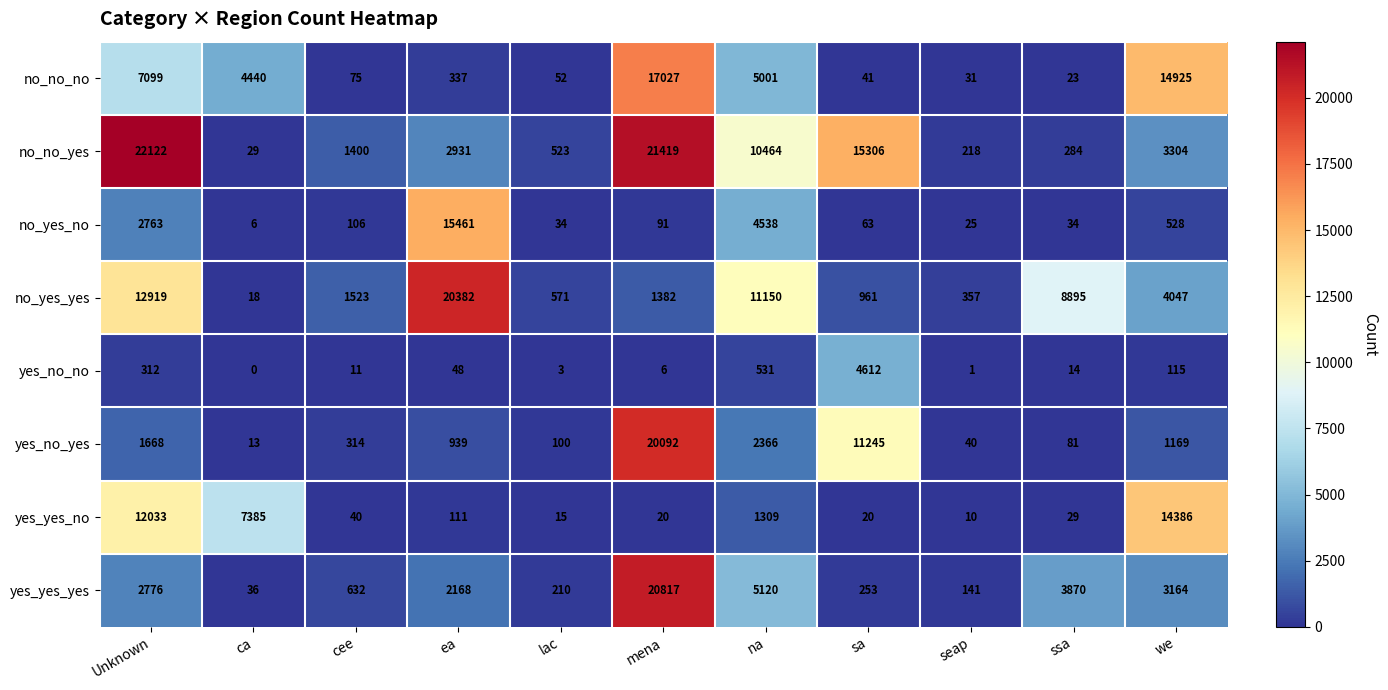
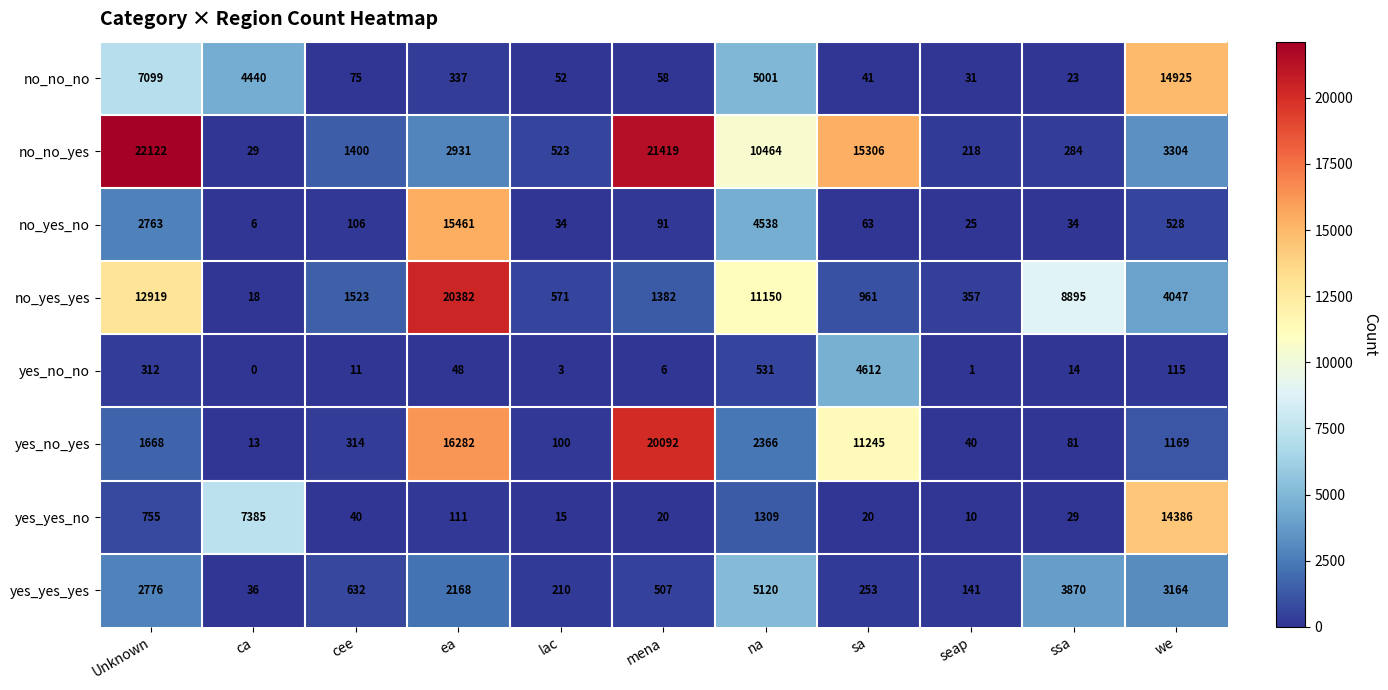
  {
    "no_no_no": {
      "Unknown": 7099,
      "ca": 4440,
      "cee": 75,
      "ea": 337,
      "lac": 52,
-     "mena": 17027,
+     "mena": 58,
      "na": 5001,
      "sa": 41,
      "seap": 31,
      "ssa": 23,
      "we": 14925
    },
    "no_no_yes": {
      "Unknown": 22122,
      "ca": 29,
      "cee": 1400,
      "ea": 2931,
      "lac": 523,
      "mena": 21419,
      "na": 10464,
      "sa": 15306,
      "seap": 218,
      "ssa": 284,
      "we": 3304
    },
    "no_yes_no": {
      "Unknown": 2763,
      "ca": 6,
      "cee": 106,
      "ea": 15461,
      "lac": 34,
      "mena": 91,
      "na": 4538,
      "sa": 63,
      "seap": 25,
      "ssa": 34,
      "we": 528
    },
    "no_yes_yes": {
      "Unknown": 12919,
      "ca": 18,
      "cee": 1523,
      "ea": 20382,
      "lac": 571,
      "mena": 1382,
      "na": 11150,
      "sa": 961,
      "seap": 357,
      "ssa": 8895,
      "we": 4047
    },
    "yes_no_no": {
      "Unknown": 312,
      "ca": 0,
      "cee": 11,
      "ea": 48,
      "lac": 3,
      "mena": 6,
      "na": 531,
      "sa": 4612,
      "seap": 1,
      "ssa": 14,
      "we": 115
    },
    "yes_no_yes": {
      "Unknown": 1668,
      "ca": 13,
      "cee": 314,
-     "ea": 939,
+     "ea": 16282,
      "lac": 100,
      "mena": 20092,
      "na": 2366,
      "sa": 11245,
      "seap": 40,
      "ssa": 81,
      "we": 1169
    },
    "yes_yes_no": {
-     "Unknown": 12033,
+     "Unknown": 755,
      "ca": 7385,
      "cee": 40,
      "ea": 111,
      "lac": 15,
      "mena": 20,
      "na": 1309,
      "sa": 20,
      "seap": 10,
      "ssa": 29,
      "we": 14386
    },
    "yes_yes_yes": {
      "Unknown": 2776,
      "ca": 36,
      "cee": 632,
      "ea": 2168,
      "lac": 210,
-     "mena": 20817,
+     "mena": 507,
      "na": 5120,
      "sa": 253,
      "seap": 141,
      "ssa": 3870,
      "we": 3164
    }
  }
